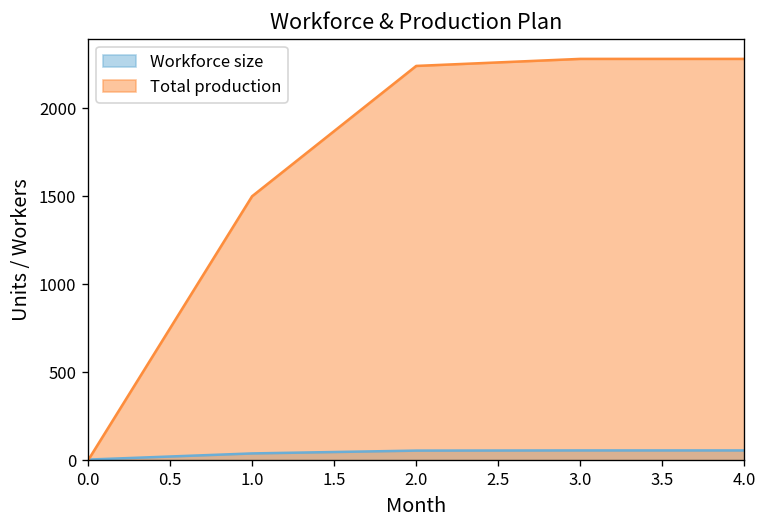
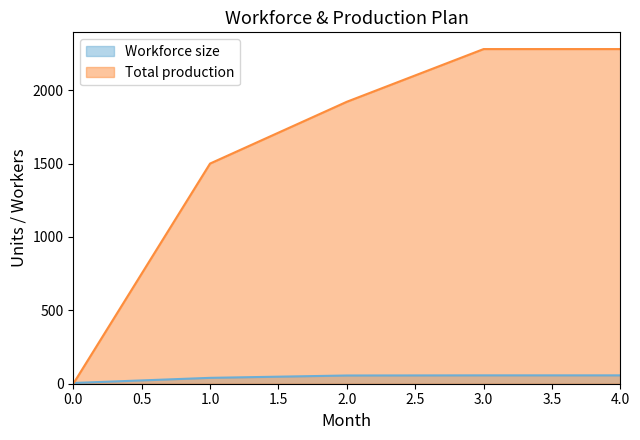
  {
    "Workforce size": {
      "1.0": 40,
      "2.0": 60,
      "3.0": 60,
      "4.0": 60
    },
    "Total production": {
      "1.0": 1500,
-     "2.0": 2240,
+     "2.0": 1920,
      "3.0": 2280,
      "4.0": 2280
    }
  }
